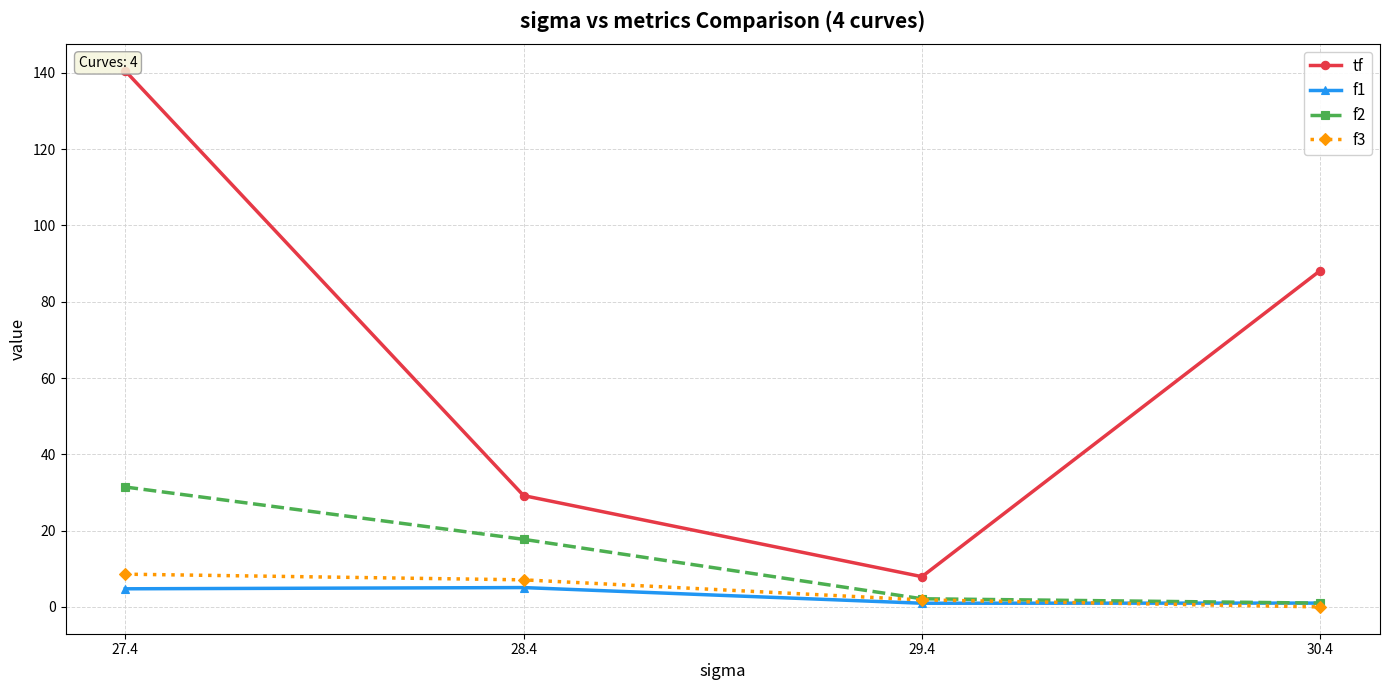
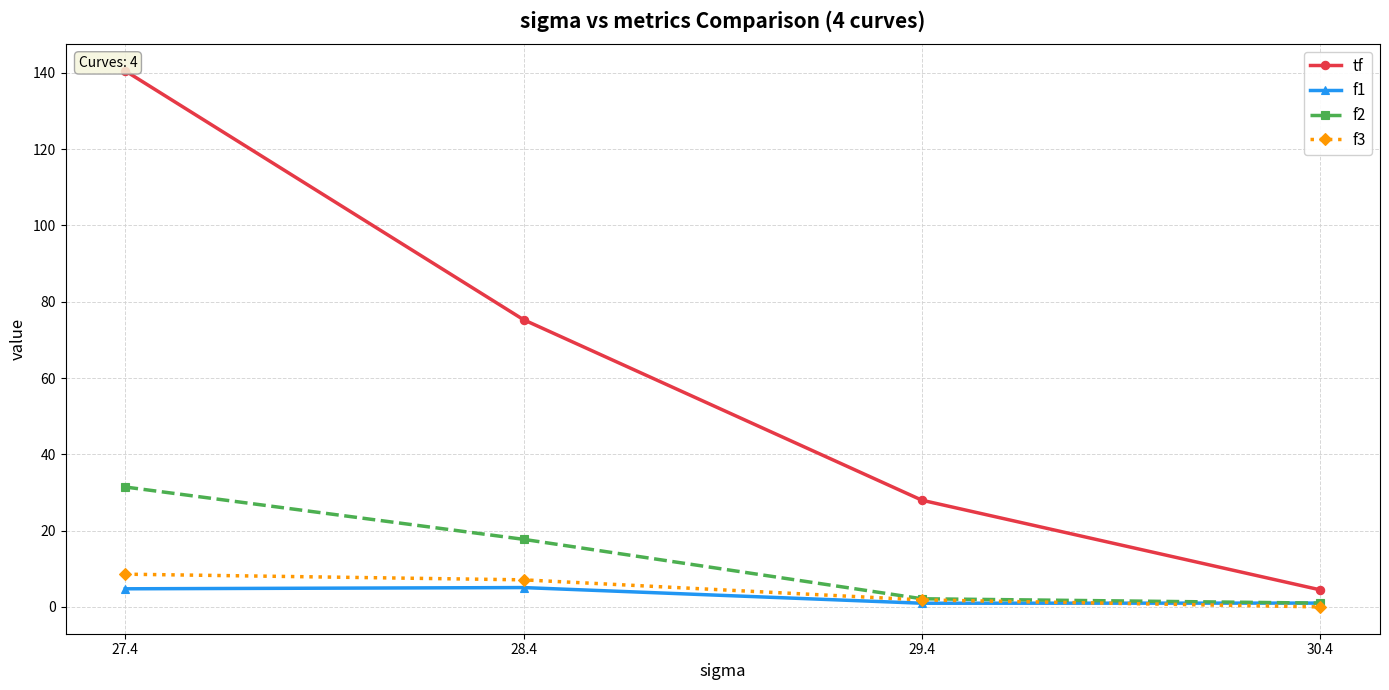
  {
    "tf": {
-     "28.4": 29,
-     "29.4": 8,
-     "30.4": 88
+     "28.4": 75,
+     "29.4": 28,
+     "30.4": 4
    },
    "f1": {
      "27.4": 5,
      "28.4": 5,
      "29.4": 1
    },
    "f2": {
      "27.4": 31,
      "28.4": 18
    },
    "f3": {
      "27.4": 9,
      "28.4": 7,
      "30.4": 0
    }
  }
